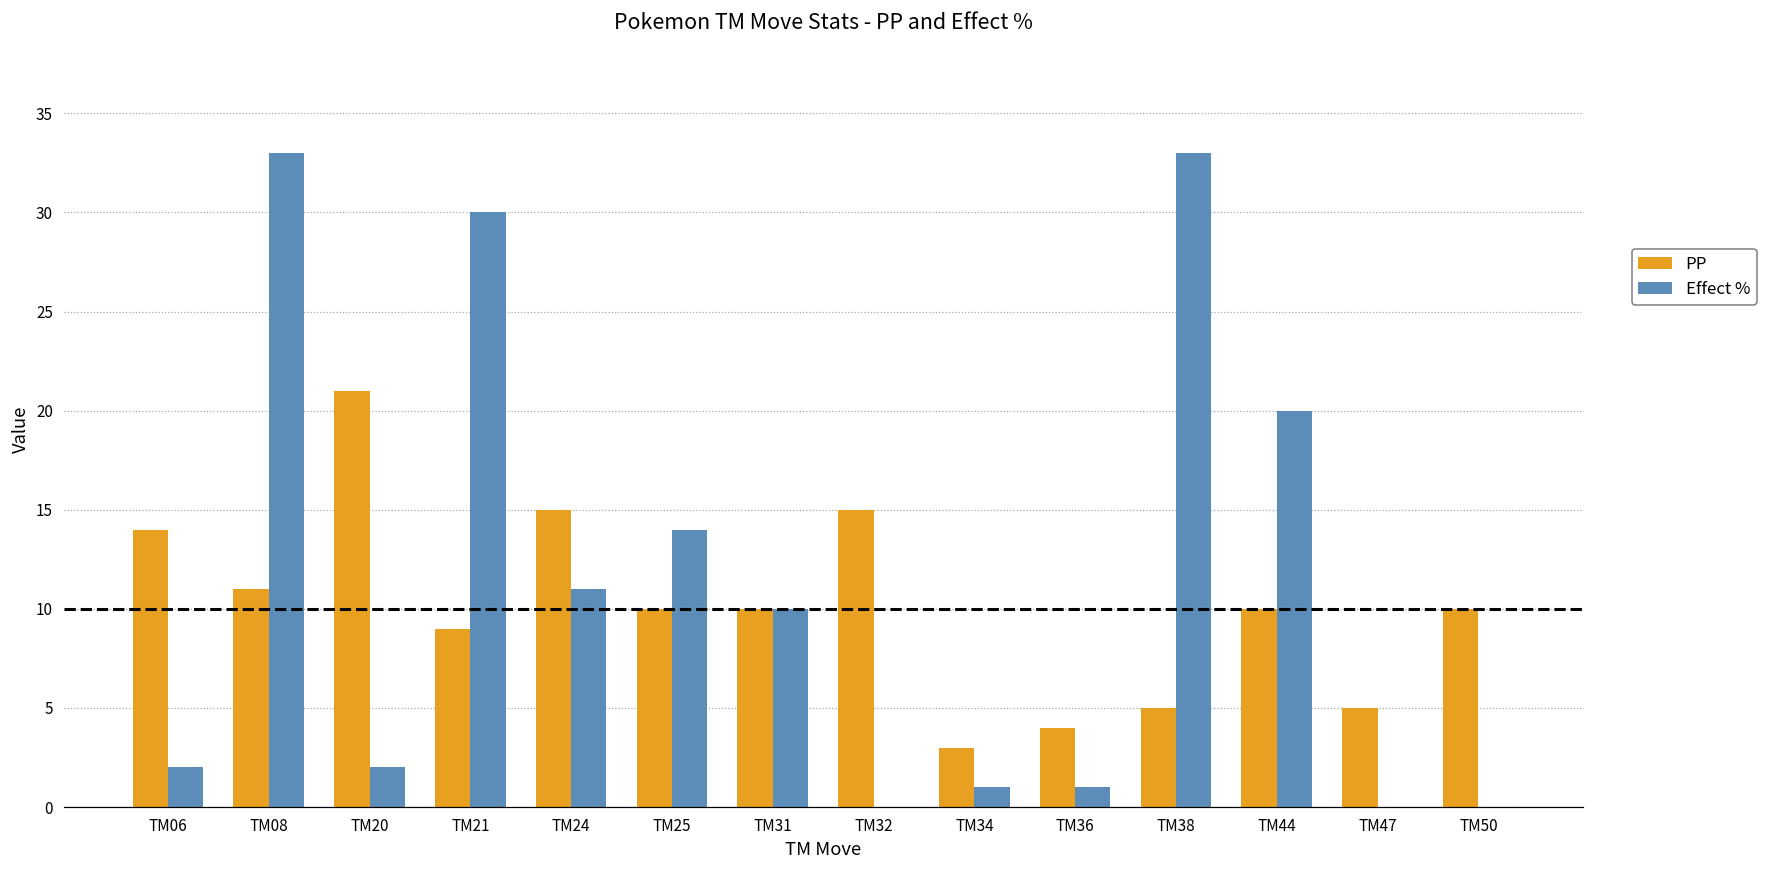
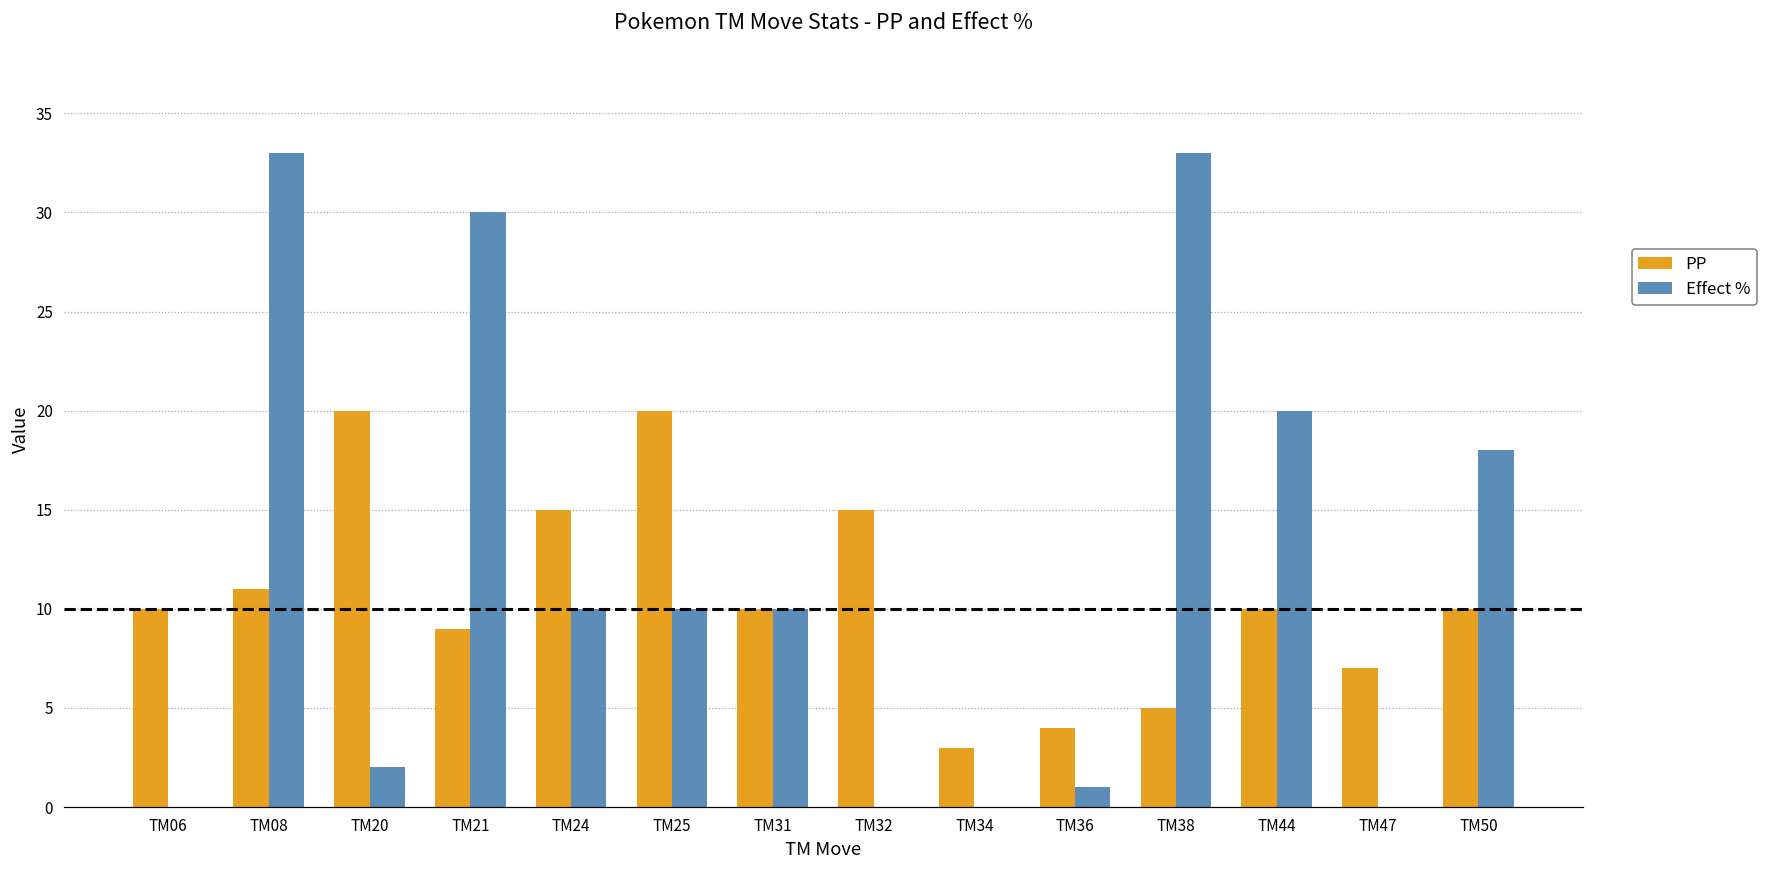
  {
    "PP": {
-     "TM06": 14,
+     "TM06": 10,
      "TM08": 11,
-     "TM20": 21,
+     "TM20": 20,
      "TM21": 9,
      "TM24": 15,
-     "TM25": 10,
+     "TM25": 20,
      "TM31": 10,
      "TM32": 15,
      "TM34": 3,
      "TM36": 4,
      "TM38": 5,
      "TM44": 10,
-     "TM47": 5,
+     "TM47": 7,
      "TM50": 10
    },
    "Effect %": {
-     "TM06": 2,
+     "TM06": 0,
      "TM08": 33,
      "TM20": 2,
      "TM21": 30,
-     "TM24": 11,
-     "TM25": 14,
+     "TM24": 10,
+     "TM25": 10,
      "TM31": 10,
      "TM32": 0,
-     "TM34": 1,
+     "TM34": 0,
      "TM36": 1,
      "TM38": 33,
      "TM44": 20,
      "TM47": 0,
-     "TM50": 0
+     "TM50": 18
    }
  }
